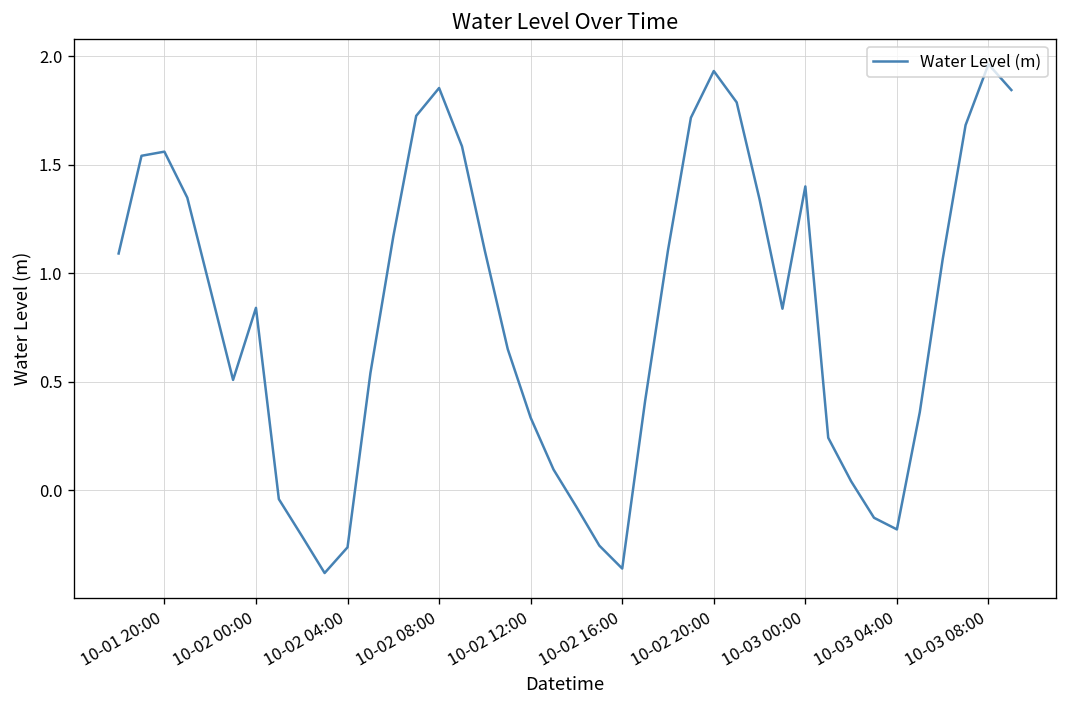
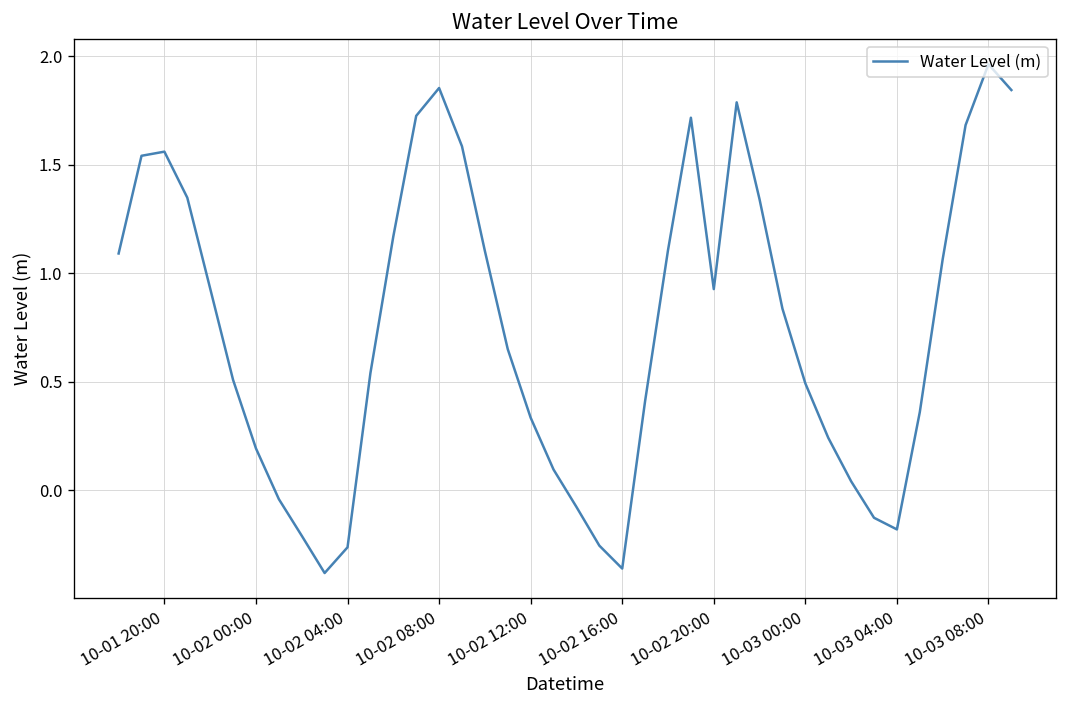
  {
    "10-01 20:00": 1.56,
-   "10-02 00:00": 0.84,
+   "10-02 00:00": 0.19,
    "10-02 04:00": -0.26,
    "10-02 08:00": 1.85,
    "10-02 12:00": 0.33,
    "10-02 16:00": -0.36,
-   "10-02 20:00": 1.93,
-   "10-03 00:00": 1.40,
+   "10-02 20:00": 0.93,
+   "10-03 00:00": 0.49,
    "10-03 04:00": -0.18
  }
